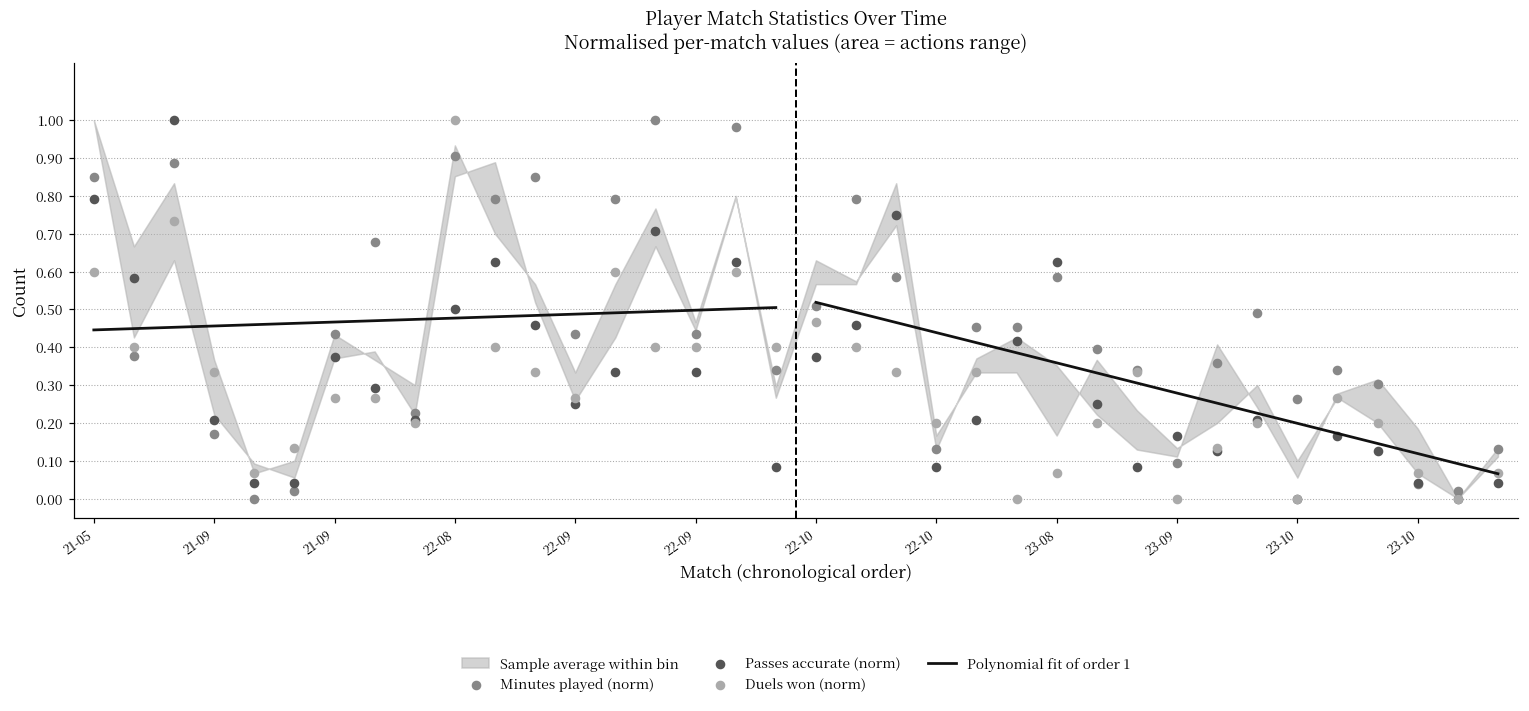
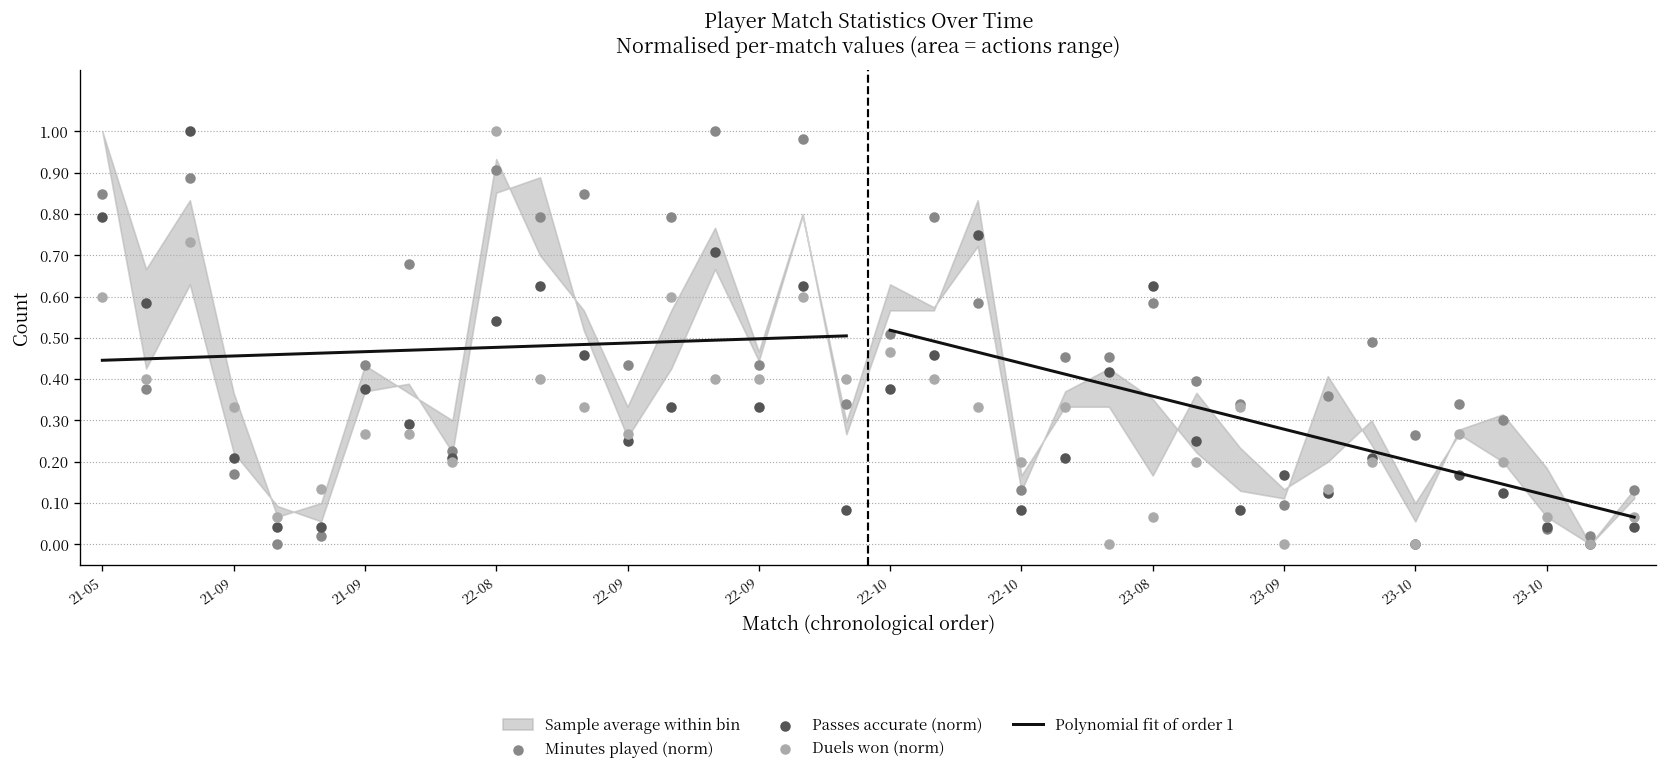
  {
    "Passes accurate (norm)": {
-     "22-08": 0.50
+     "22-08": 0.54
    }
  }
